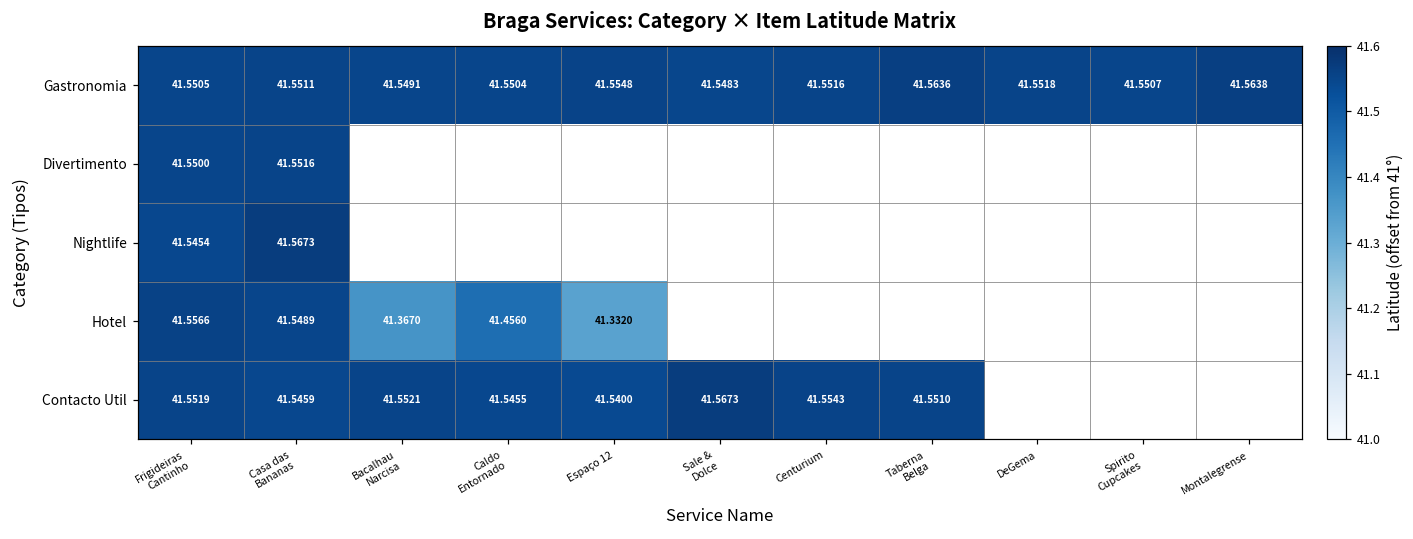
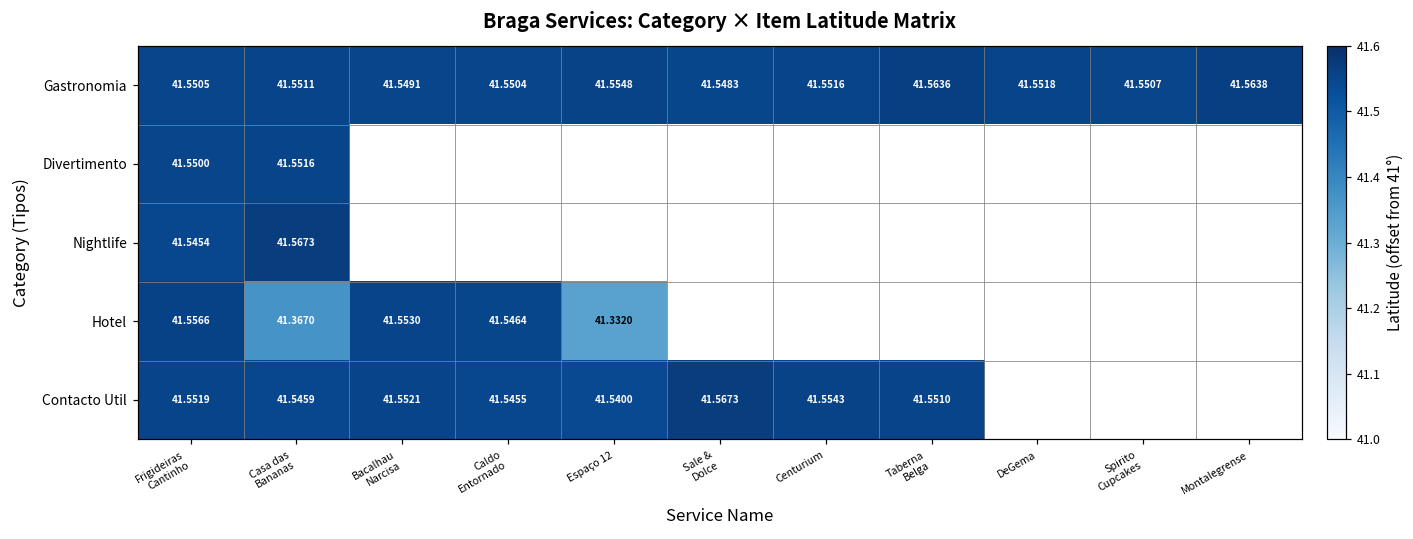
  {
    "Gastronomia": {
      "Frigideiras Cantinho": 41.5505,
      "Casa das Bananas": 41.5511,
      "Bacalhau Narcisa": 41.5491,
      "Caldo Entornado": 41.5504,
      "Espaço 12": 41.5548,
      "Sale & Dolce": 41.5483,
      "Centurium": 41.5516,
      "Taberna Belga": 41.5636,
      "DeGema": 41.5518,
      "Spirito Cupcakes": 41.5507,
      "Montalegrense": 41.5638
    },
    "Divertimento": {
      "Frigideiras Cantinho": 41.5500,
      "Casa das Bananas": 41.5516
    },
    "Nightlife": {
      "Frigideiras Cantinho": 41.5454,
      "Casa das Bananas": 41.5673
    },
    "Hotel": {
      "Frigideiras Cantinho": 41.5566,
-     "Casa das Bananas": 41.5489,
-     "Bacalhau Narcisa": 41.3670,
-     "Caldo Entornado": 41.4560,
+     "Casa das Bananas": 41.3670,
+     "Bacalhau Narcisa": 41.5530,
+     "Caldo Entornado": 41.5464,
      "Espaço 12": 41.3320
    },
    "Contacto Util": {
      "Frigideiras Cantinho": 41.5519,
      "Casa das Bananas": 41.5459,
      "Bacalhau Narcisa": 41.5521,
      "Caldo Entornado": 41.5455,
      "Espaço 12": 41.5400,
      "Sale & Dolce": 41.5673,
      "Centurium": 41.5543,
      "Taberna Belga": 41.5510
    }
  }
